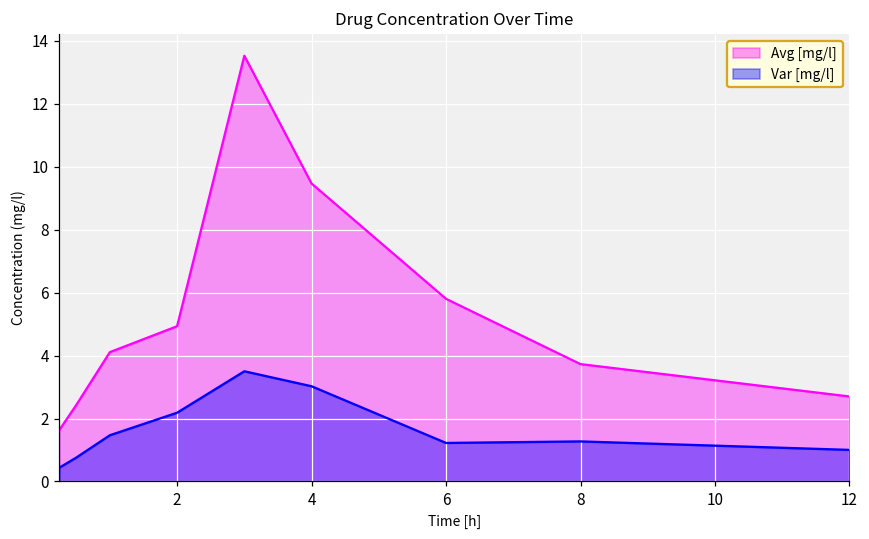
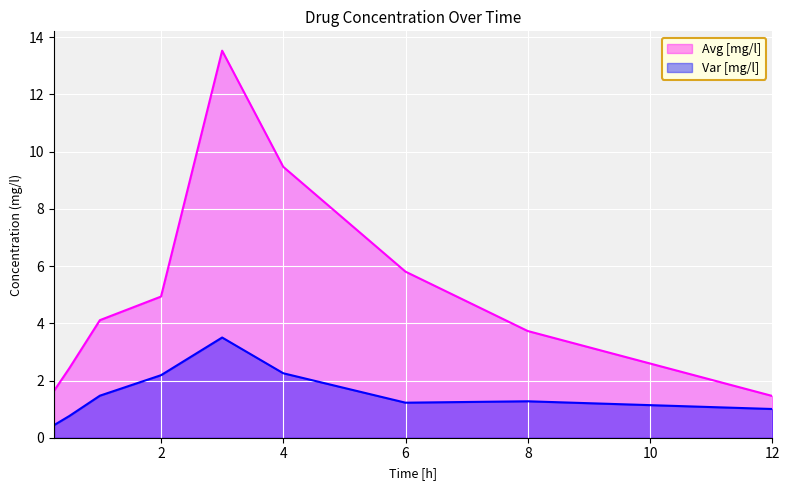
  {
    "Avg [mg/l]": {
      "2": 4.9,
      "4": 9.5,
      "6": 5.8,
      "8": 3.7,
-     "12": 2.7
+     "12": 1.5
    },
    "Var [mg/l]": {
      "2": 2.2,
-     "4": 3.0,
+     "4": 2.3,
      "6": 1.2,
      "8": 1.3,
      "12": 1.0
    }
  }
